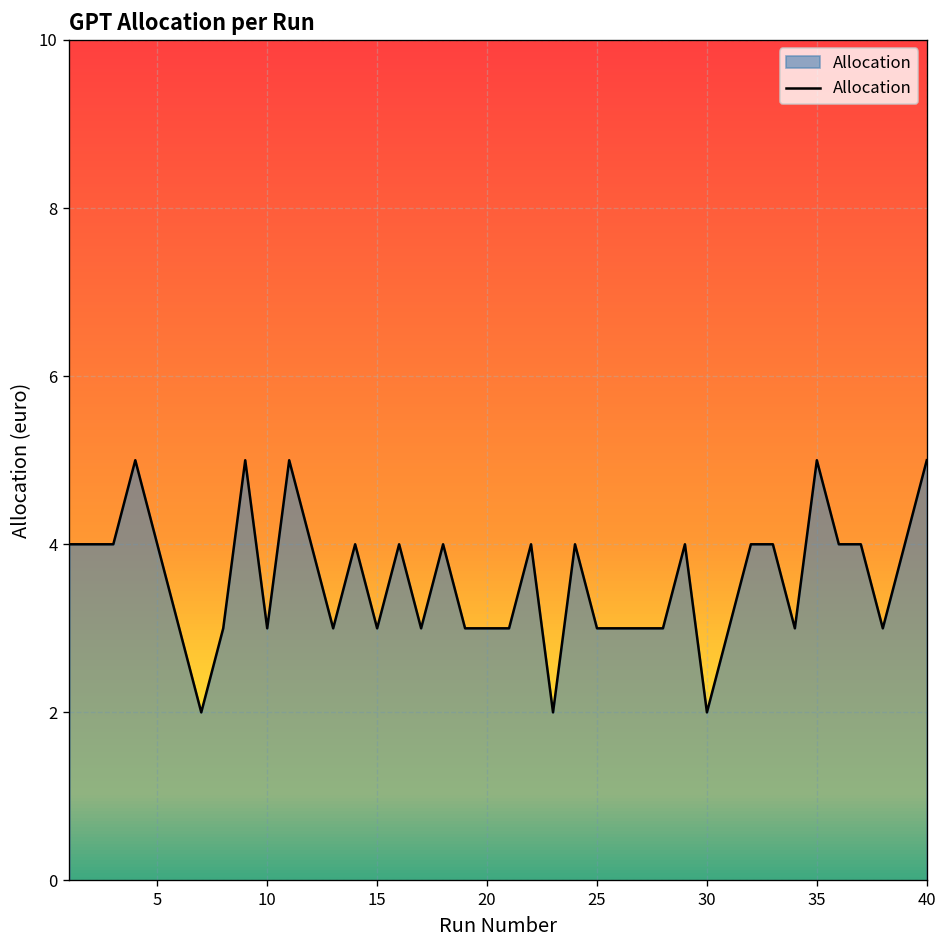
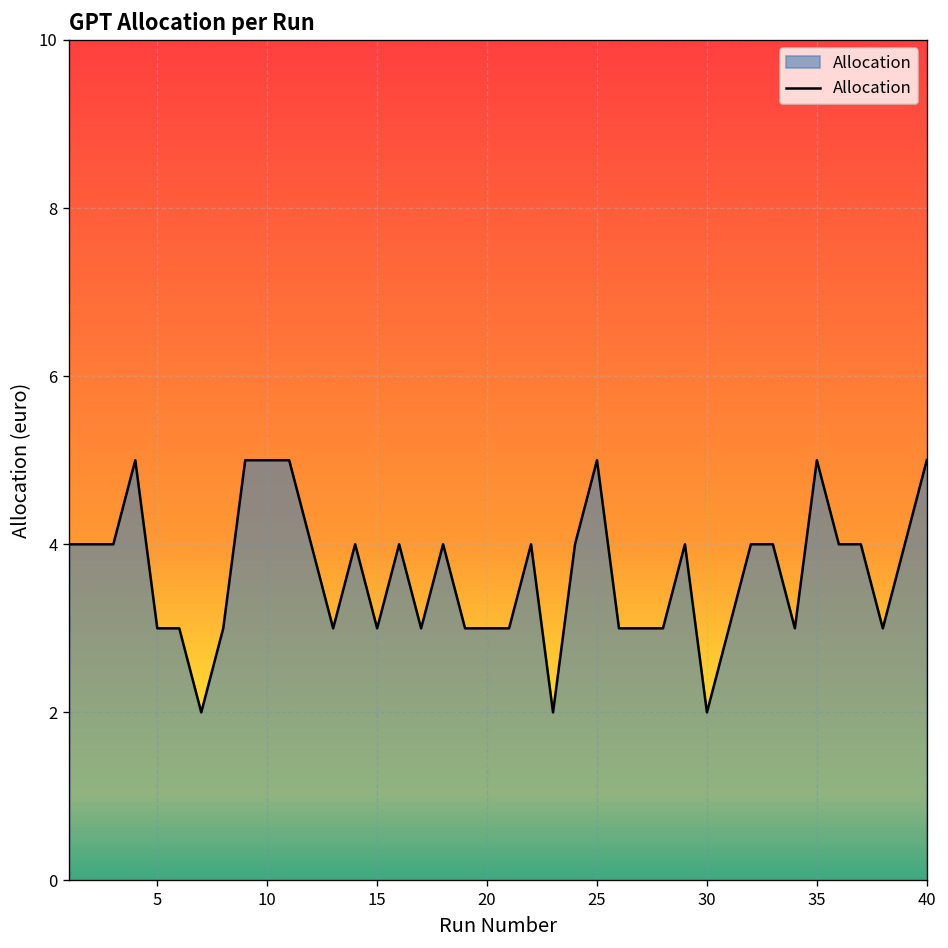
  {
-   "5": 4,
-   "10": 3,
+   "5": 3,
+   "10": 5,
    "15": 3,
    "20": 3,
-   "25": 3,
+   "25": 5,
    "30": 2,
    "35": 5,
    "40": 5
  }
